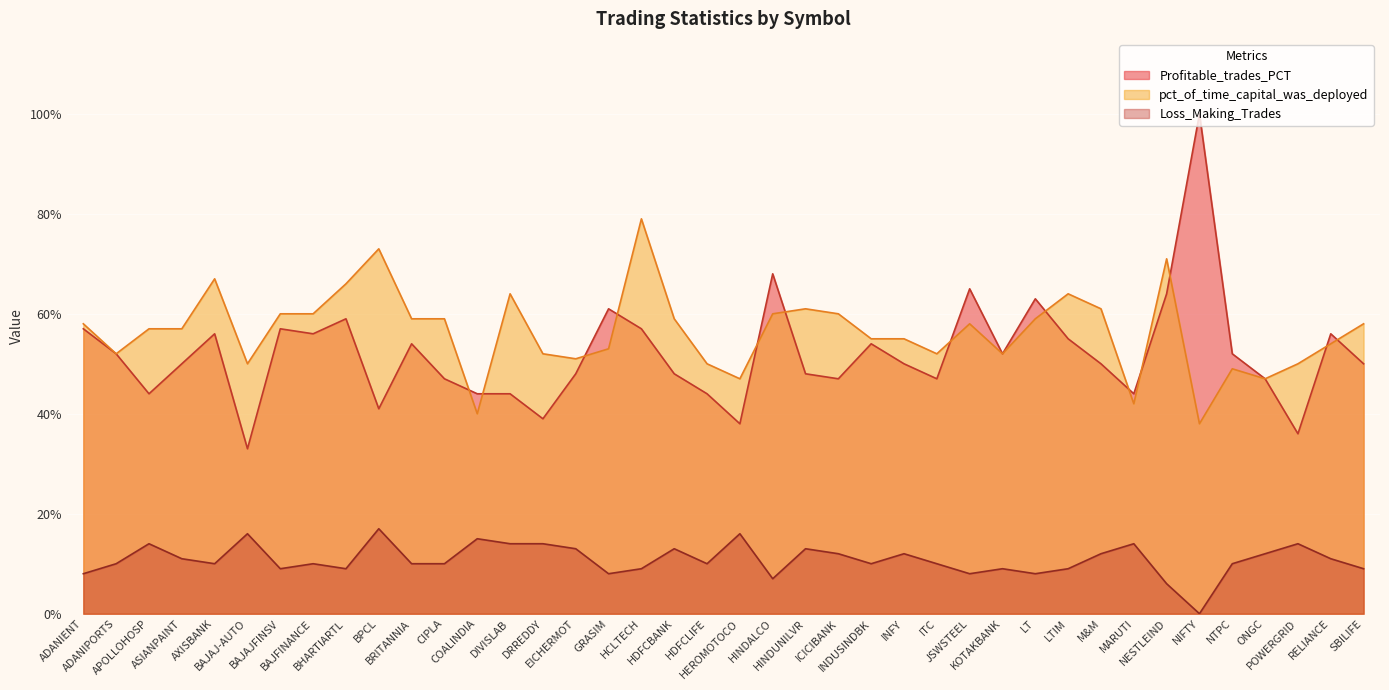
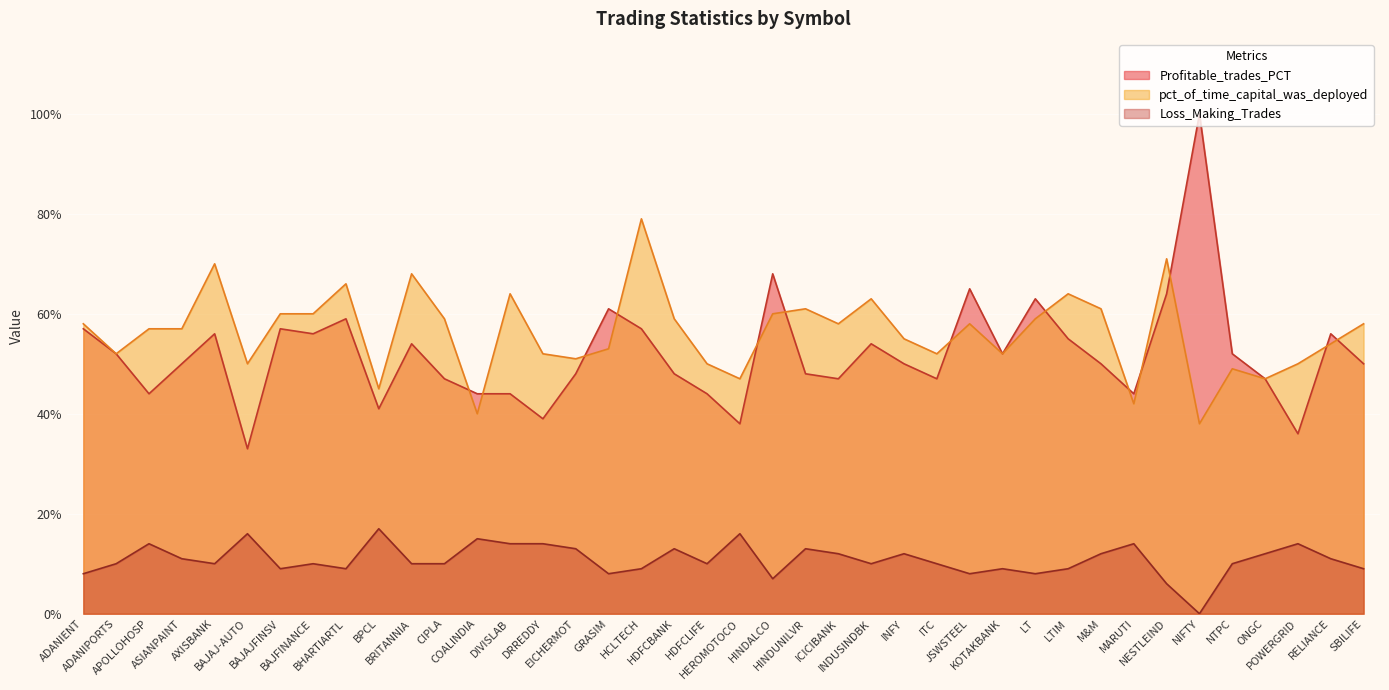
  {
    "pct_of_time_capital_was_deployed": {
      "ADANIENT": "58%",
      "APOLLOHOSP": "57%",
      "ASIANPAINT": "57%",
-     "AXISBANK": "67%",
+     "AXISBANK": "70%",
      "BAJAJ-AUTO": "50%",
      "BAJAJFINSV": "60%",
      "BAJFINANCE": "60%",
      "BHARTIARTL": "66%",
-     "BPCL": "73%",
-     "BRITANNIA": "59%",
+     "BPCL": "45%",
+     "BRITANNIA": "68%",
      "CIPLA": "59%",
      "COALINDIA": "40%",
      "DIVISLAB": "64%",
      "DRREDDY": "52%",
      "EICHERMOT": "51%",
      "GRASIM": "53%",
      "HCLTECH": "79%",
      "HDFCBANK": "59%",
      "HDFCLIFE": "50%",
      "HEROMOTOCO": "47%",
      "HINDALCO": "60%",
      "HINDUNILVR": "61%",
-     "ICICIBANK": "60%",
-     "INDUSINDBK": "55%",
+     "ICICIBANK": "58%",
+     "INDUSINDBK": "63%",
      "INFY": "55%",
      "ITC": "52%",
      "JSWSTEEL": "58%",
      "LT": "59%",
      "LTIM": "64%",
      "M&M": "61%",
      "MARUTI": "42%",
      "NESTLEIND": "71%",
      "NIFTY": "38%",
      "NTPC": "49%",
      "POWERGRID": "50%",
      "RELIANCE": "54%",
      "SBILIFE": "58%"
    }
  }
